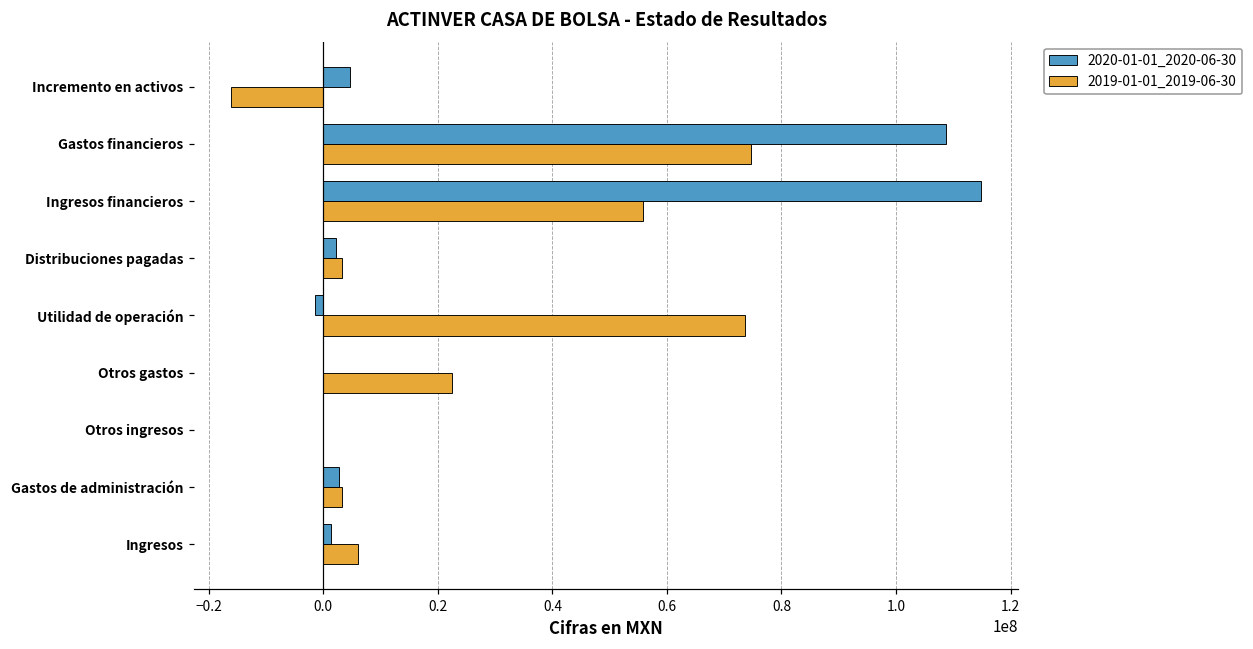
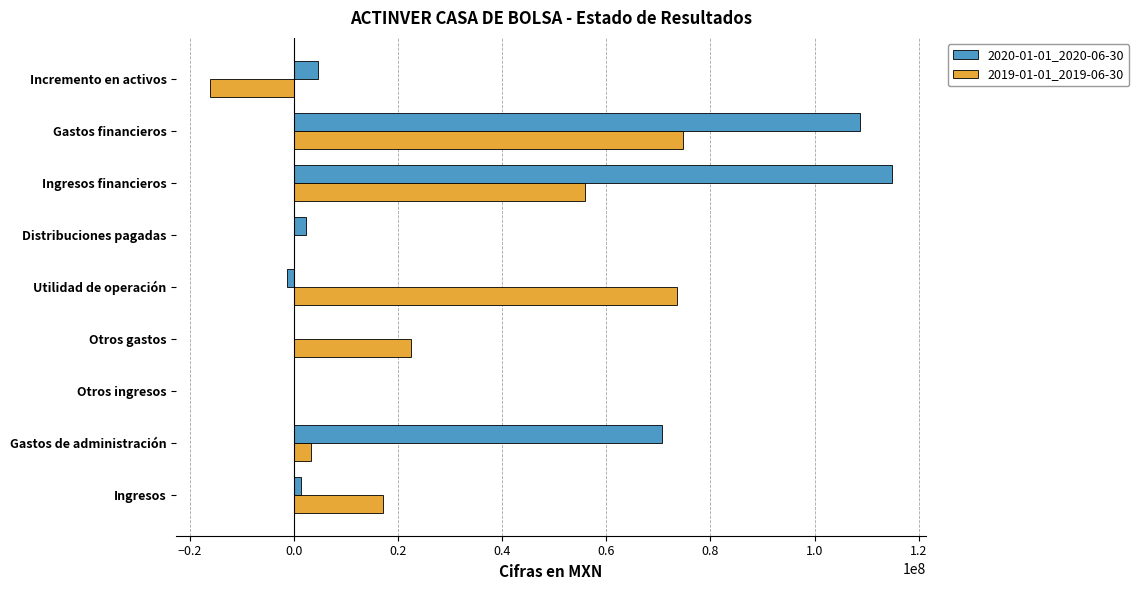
  {
    "2020-01-01_2020-06-30": {
      "Incremento en activos": 5000000,
      "Gastos financieros": 109000000,
      "Ingresos financieros": 115000000,
      "Distribuciones pagadas": 2000000,
      "Utilidad de operación": -1000000,
      "Otros gastos": 0,
      "Otros ingresos": 0,
-     "Gastos de administración": 3000000,
+     "Gastos de administración": 71000000,
      "Ingresos": 1000000
    },
    "2019-01-01_2019-06-30": {
      "Incremento en activos": -16000000,
      "Gastos financieros": 75000000,
      "Ingresos financieros": 56000000,
-     "Distribuciones pagadas": 3000000,
+     "Distribuciones pagadas": 0,
      "Utilidad de operación": 74000000,
      "Otros gastos": 23000000,
      "Otros ingresos": 0,
      "Gastos de administración": 3000000,
-     "Ingresos": 6000000
+     "Ingresos": 17000000
    }
  }
